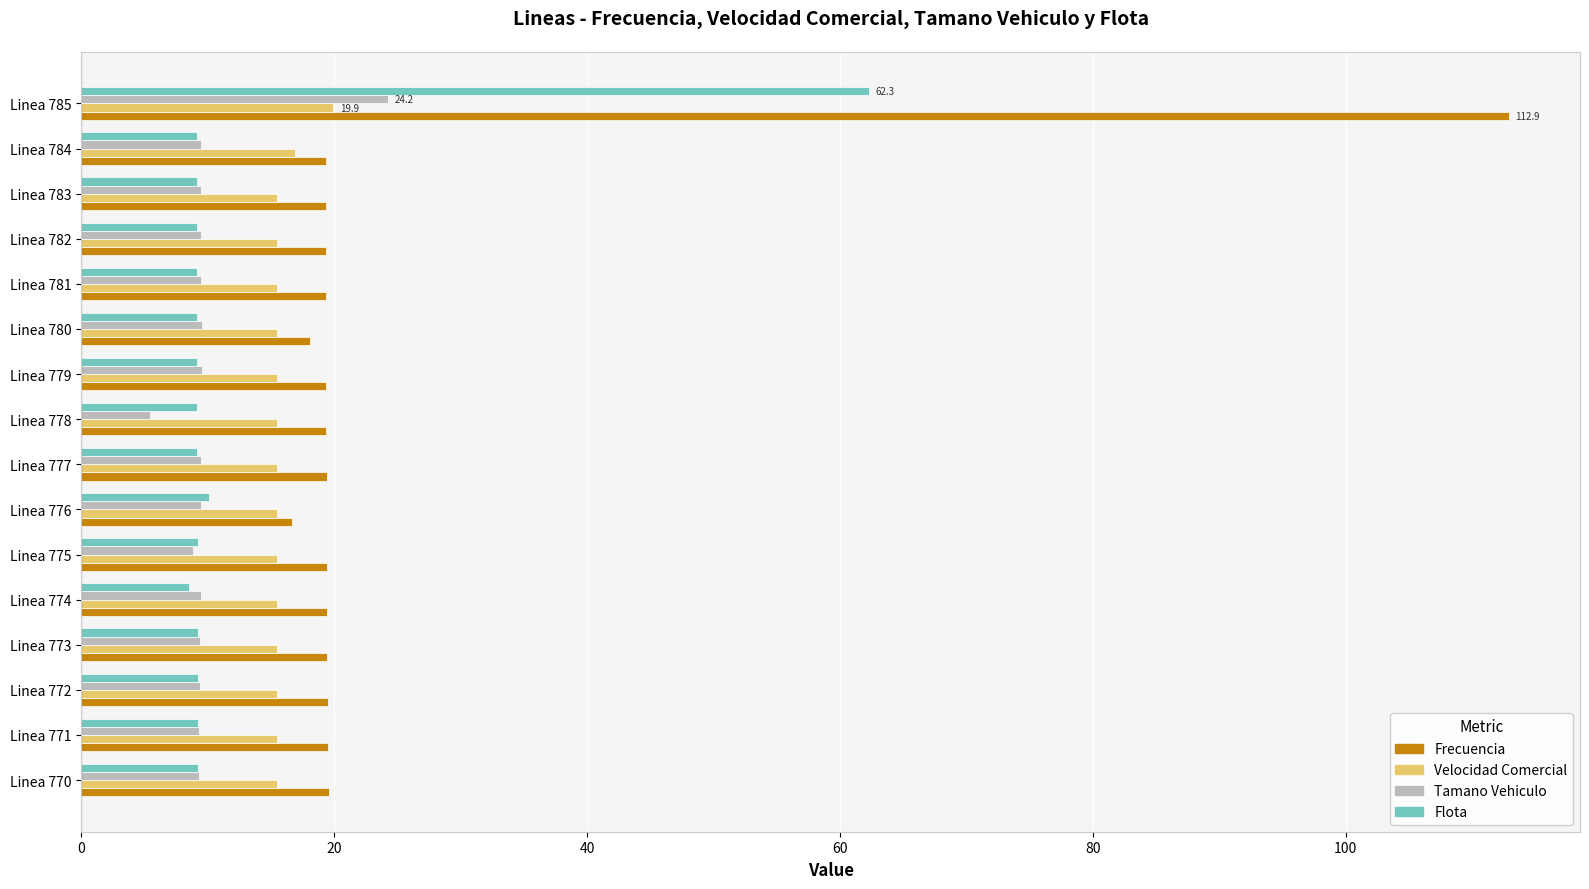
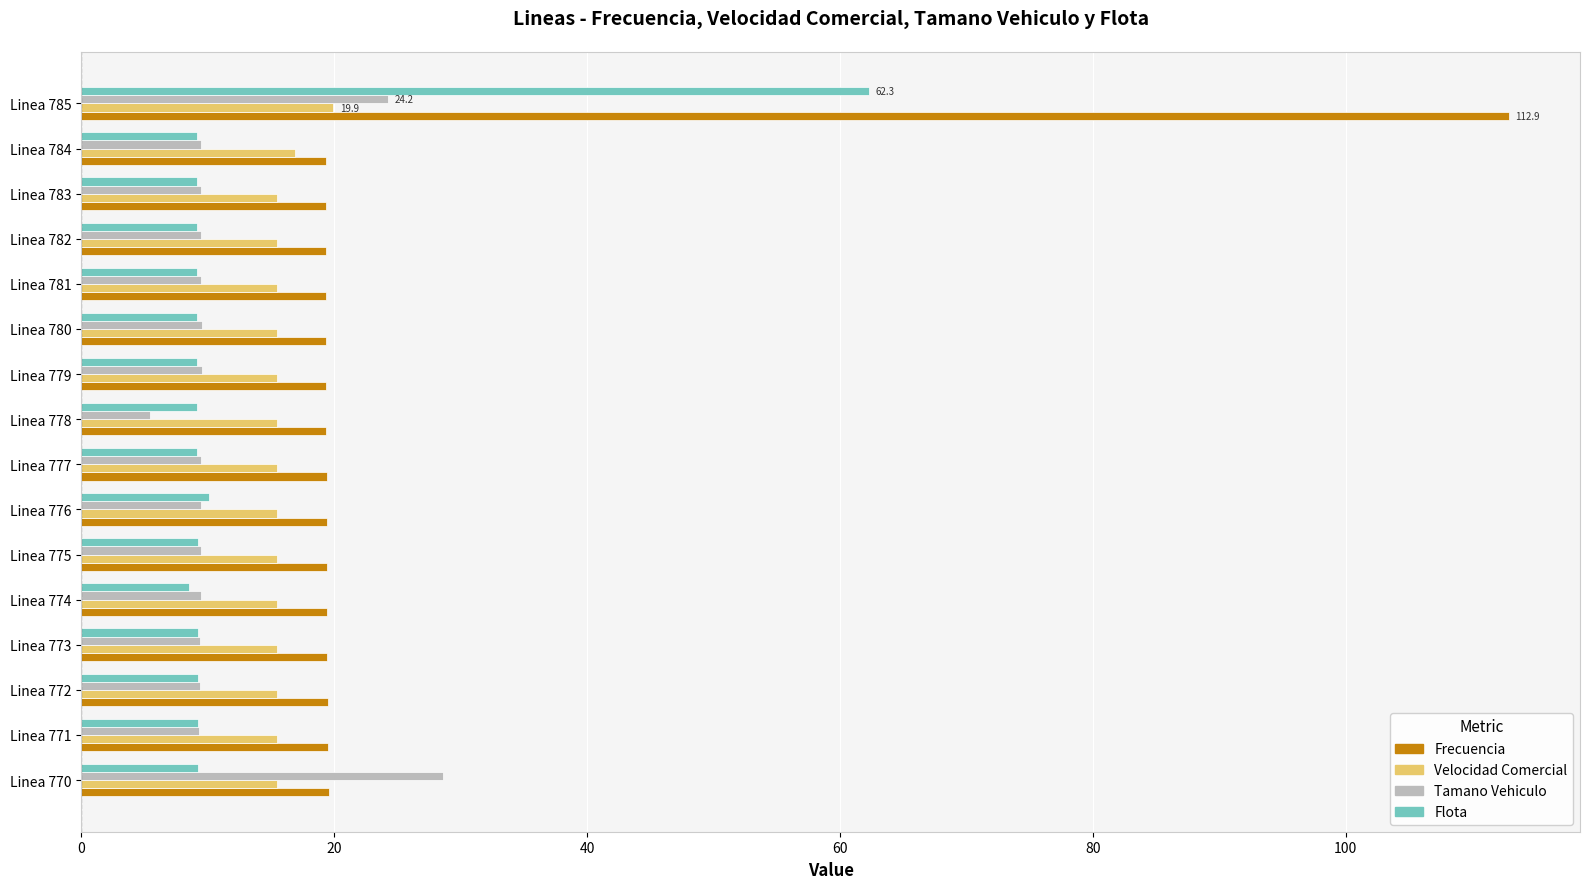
  {
    "Frecuencia": {
      "Linea 784": 19.3,
      "Linea 783": 19.3,
      "Linea 782": 19.4,
      "Linea 781": 19.4,
-     "Linea 780": 18.1,
+     "Linea 780": 19.3,
      "Linea 779": 19.3,
      "Linea 778": 19.4,
      "Linea 777": 19.4,
-     "Linea 776": 16.7,
+     "Linea 776": 19.4,
      "Linea 775": 19.4,
      "Linea 774": 19.4,
      "Linea 773": 19.4,
      "Linea 772": 19.5,
      "Linea 771": 19.5,
      "Linea 770": 19.6
    },
    "Velocidad Comercial": {
      "Linea 785": 19.9
    },
    "Tamano Vehiculo": {
      "Linea 784": 9.5,
      "Linea 783": 9.5,
      "Linea 782": 9.5,
      "Linea 781": 9.5,
      "Linea 780": 9.5,
      "Linea 779": 9.5,
      "Linea 778": 5.4,
      "Linea 777": 9.5,
      "Linea 776": 9.5,
-     "Linea 775": 8.8,
+     "Linea 775": 9.5,
      "Linea 774": 9.4,
      "Linea 773": 9.4,
      "Linea 772": 9.4,
      "Linea 771": 9.3,
-     "Linea 770": 9.3
+     "Linea 770": 28.6
    },
    "Flota": {
      "Linea 785": 62.3
    }
  }
